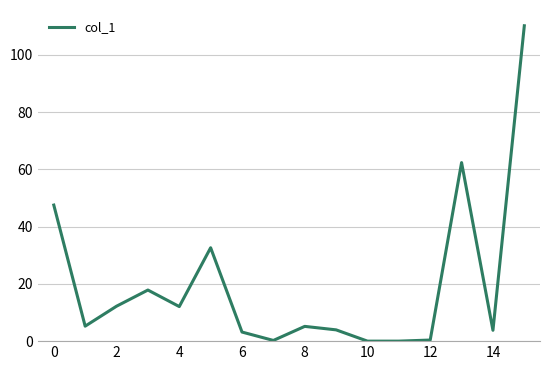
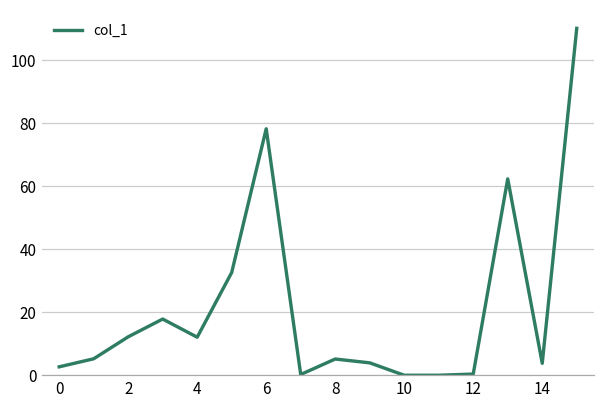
  {
-   "0": 48,
+   "0": 3,
    "2": 12,
    "4": 12,
-   "6": 3,
+   "6": 78,
    "8": 5,
    "10": 0,
    "12": 0,
    "14": 4
  }
